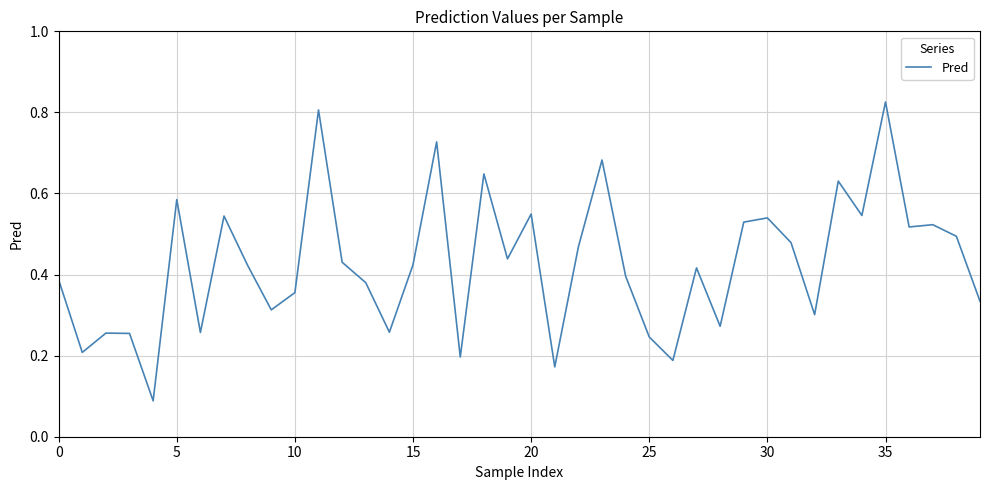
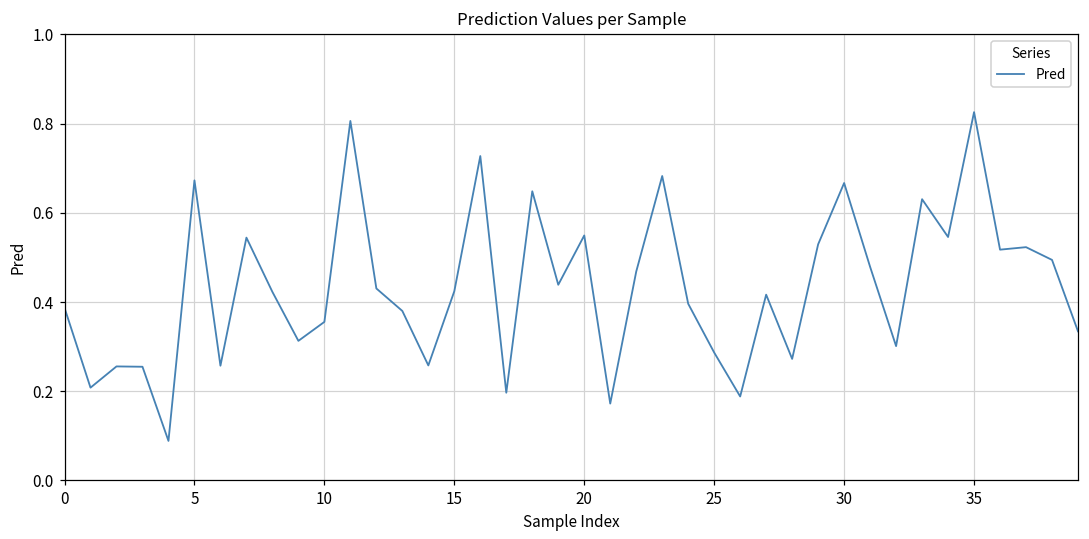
  {
    "0": 0.39,
-   "5": 0.58,
+   "5": 0.67,
    "10": 0.36,
    "15": 0.42,
    "20": 0.55,
-   "25": 0.25,
-   "30": 0.54,
+   "25": 0.29,
+   "30": 0.67,
    "35": 0.83
  }
